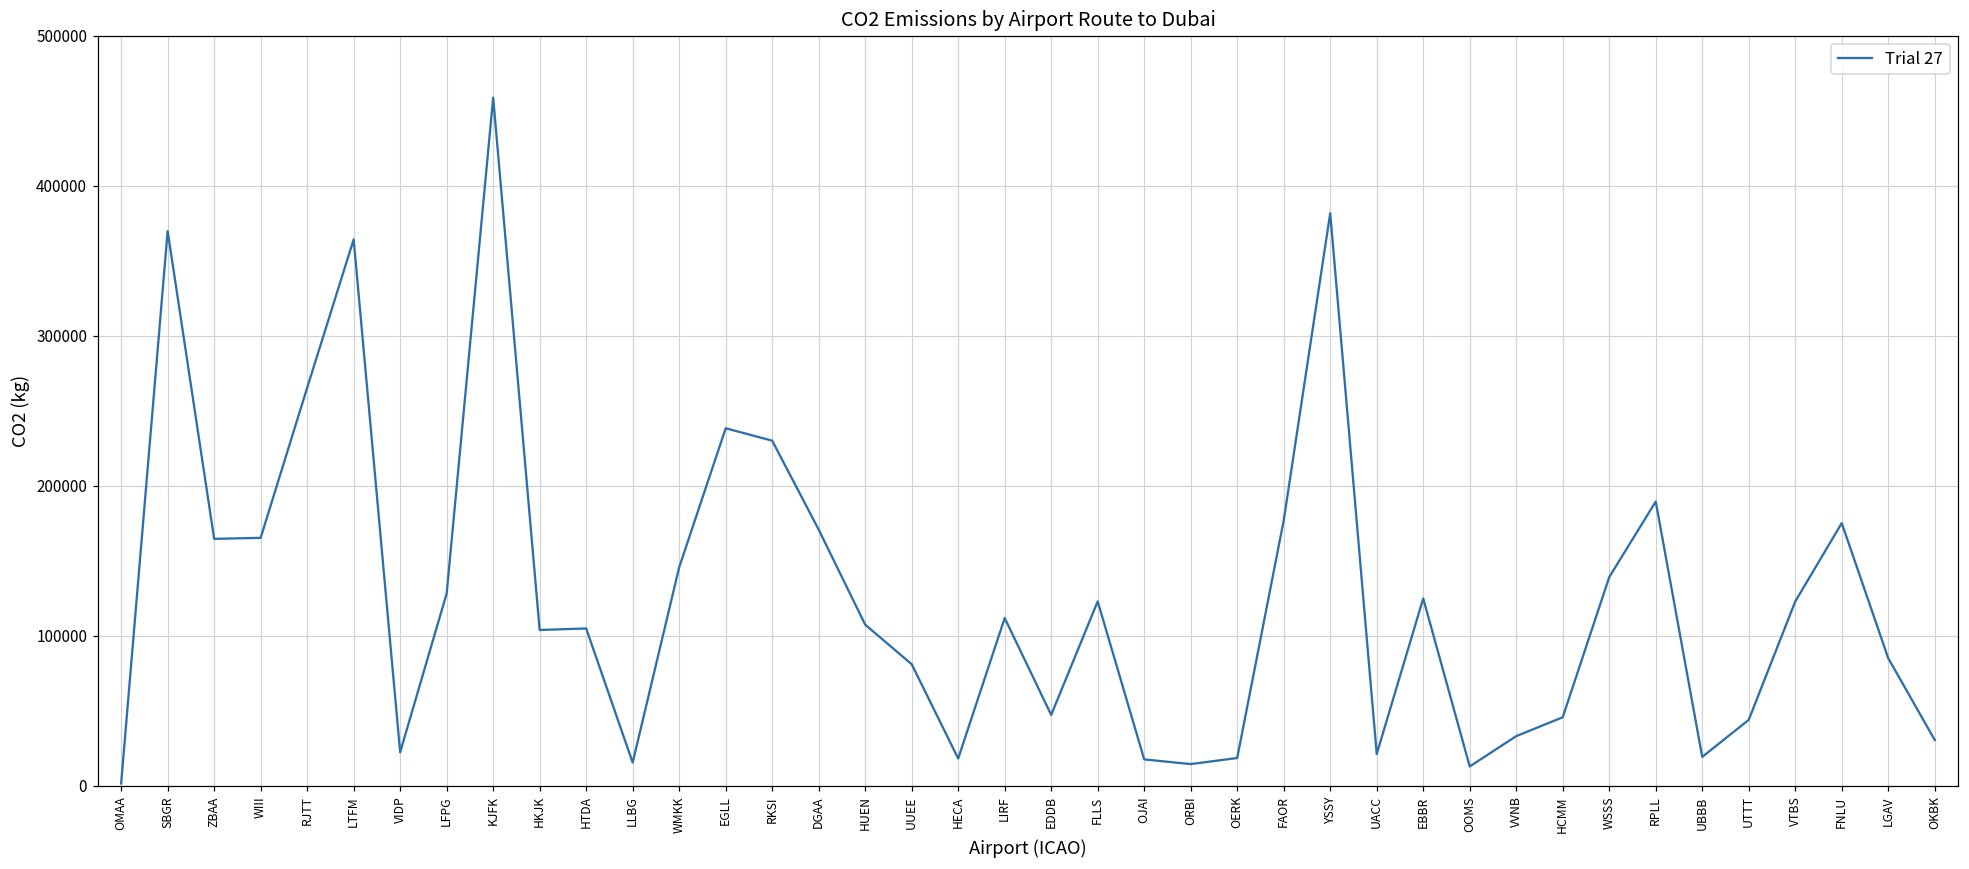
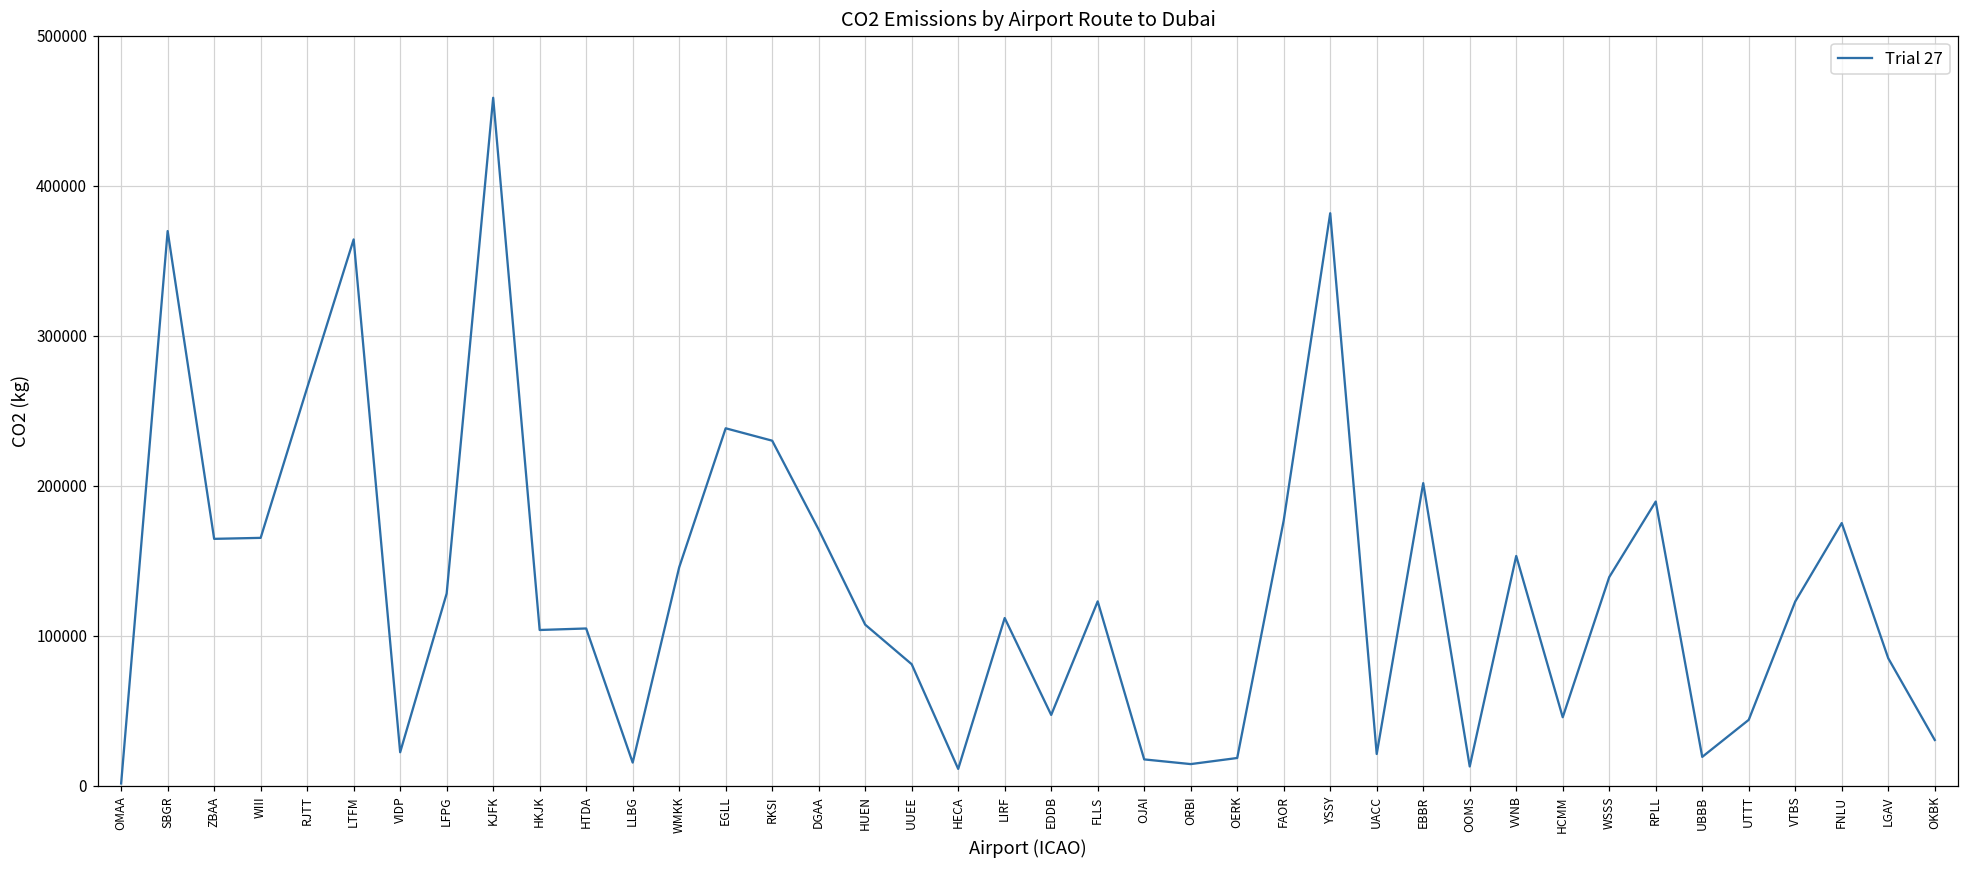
  {
    "OMAA": 1000,
    "SBGR": 370000,
    "ZBAA": 165000,
    "WIII": 165000,
    "RJTT": 265000,
    "LTFM": 364000,
    "VIDP": 22000,
    "LFPG": 128000,
    "KJFK": 459000,
    "HKJK": 104000,
    "HTDA": 105000,
    "LLBG": 15000,
    "WMKK": 146000,
    "EGLL": 238000,
    "RKSI": 230000,
    "DGAA": 171000,
    "HUEN": 107000,
    "UUEE": 81000,
-   "HECA": 18000,
+   "HECA": 11000,
    "LIRF": 112000,
    "EDDB": 47000,
    "FLLS": 123000,
    "OJAI": 18000,
    "ORBI": 14000,
    "OERK": 18000,
    "FAOR": 177000,
    "YSSY": 382000,
    "UACC": 21000,
-   "EBBR": 125000,
+   "EBBR": 202000,
    "OOMS": 13000,
-   "VVNB": 33000,
+   "VVNB": 153000,
    "HCMM": 46000,
    "WSSS": 139000,
    "RPLL": 189000,
    "UBBB": 19000,
    "UTTT": 44000,
    "VTBS": 123000,
    "FNLU": 175000,
    "LGAV": 85000,
    "OKBK": 30000
  }
